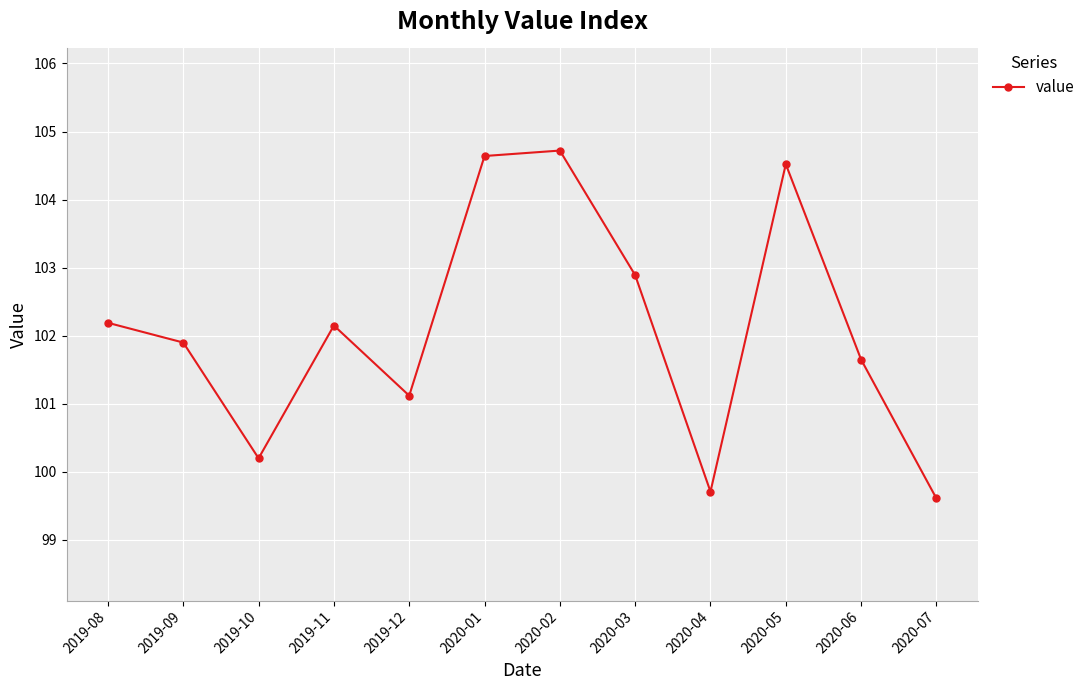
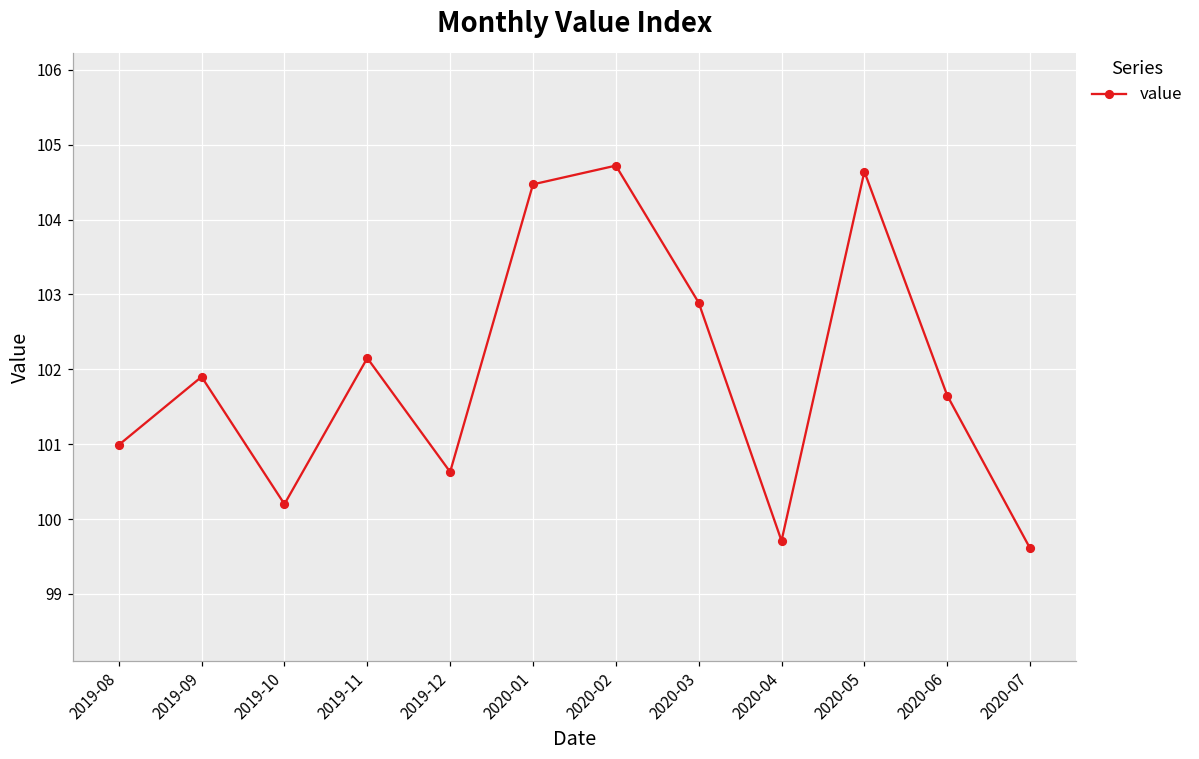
  {
-   "2019-08": 102.2,
+   "2019-08": 101.0,
    "2019-09": 101.9,
    "2019-10": 100.2,
    "2019-11": 102.2,
-   "2019-12": 101.1,
-   "2020-01": 104.6,
+   "2019-12": 100.6,
+   "2020-01": 104.5,
    "2020-02": 104.7,
    "2020-03": 102.9,
    "2020-04": 99.7,
-   "2020-05": 104.5,
+   "2020-05": 104.6,
    "2020-06": 101.7,
    "2020-07": 99.6
  }
